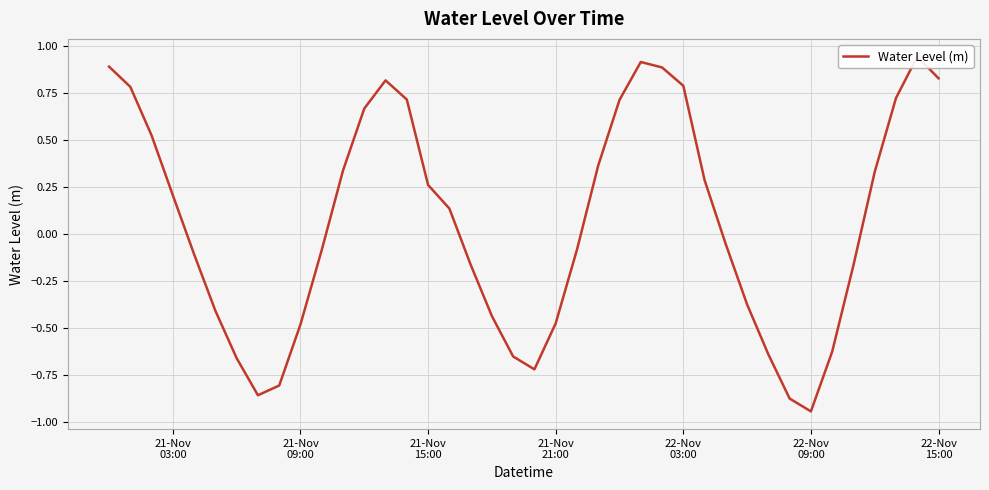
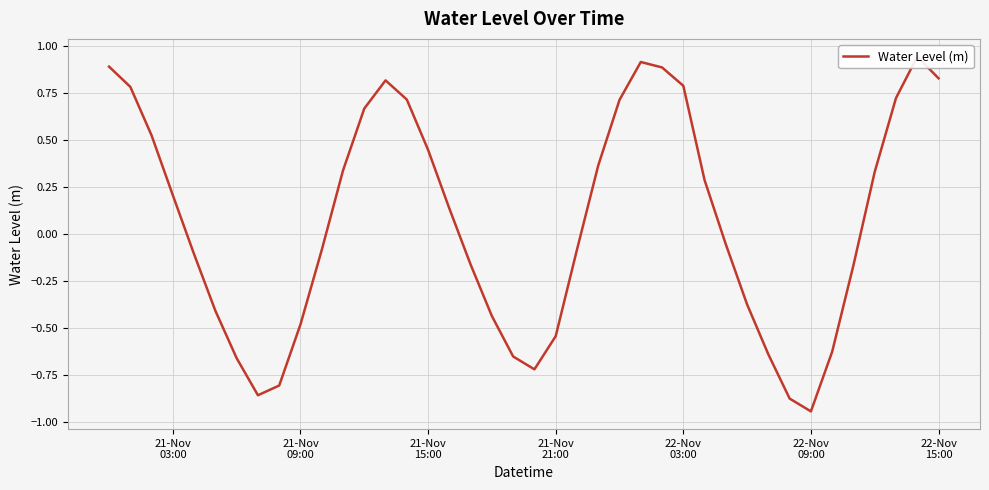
  {
    "21-Nov 03:00": 0.20,
    "21-Nov 09:00": -0.48,
-   "21-Nov 15:00": 0.26,
-   "21-Nov 21:00": -0.48,
+   "21-Nov 15:00": 0.45,
+   "21-Nov 21:00": -0.55,
    "22-Nov 03:00": 0.79,
    "22-Nov 09:00": -0.95,
    "22-Nov 15:00": 0.83
  }
